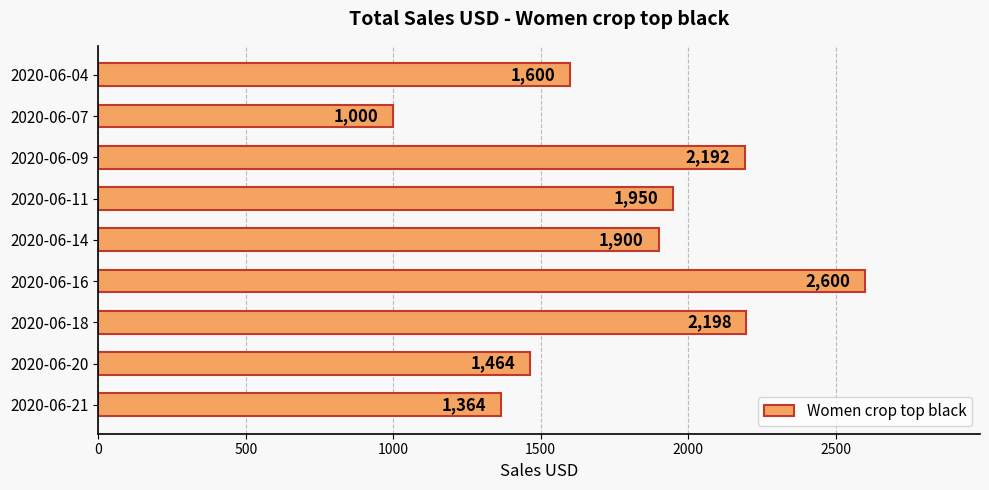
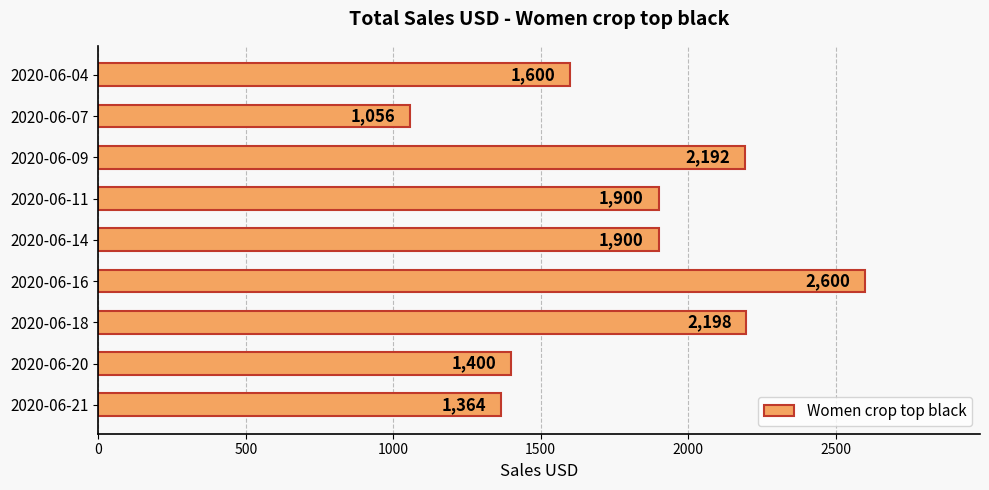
  {
    "2020-06-04": "1,600",
-   "2020-06-07": "1,000",
+   "2020-06-07": "1,056",
    "2020-06-09": "2,192",
-   "2020-06-11": "1,950",
+   "2020-06-11": "1,900",
    "2020-06-14": "1,900",
    "2020-06-16": "2,600",
    "2020-06-18": "2,198",
-   "2020-06-20": "1,464",
+   "2020-06-20": "1,400",
    "2020-06-21": "1,364"
  }
